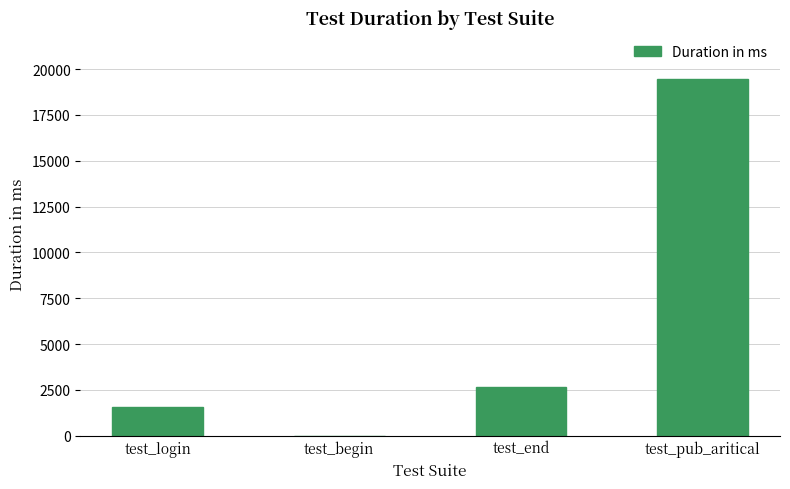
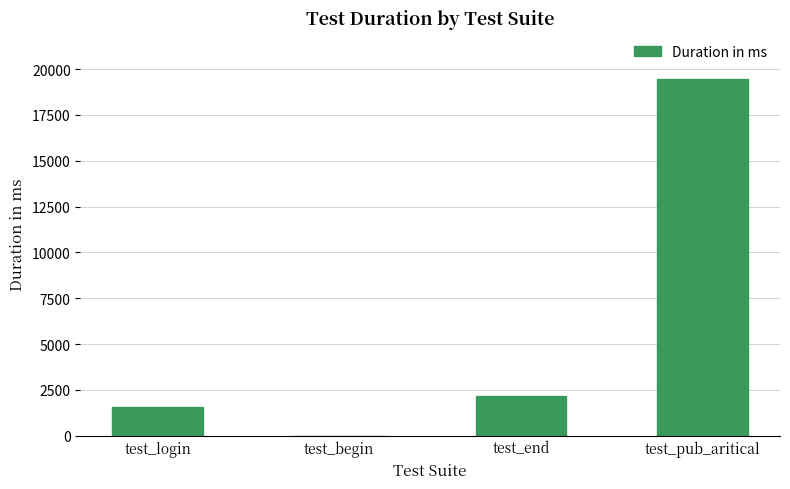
  {
    "test_login": 1600,
-   "test_end": 2700,
+   "test_end": 2200,
    "test_pub_aritical": 19400
  }
